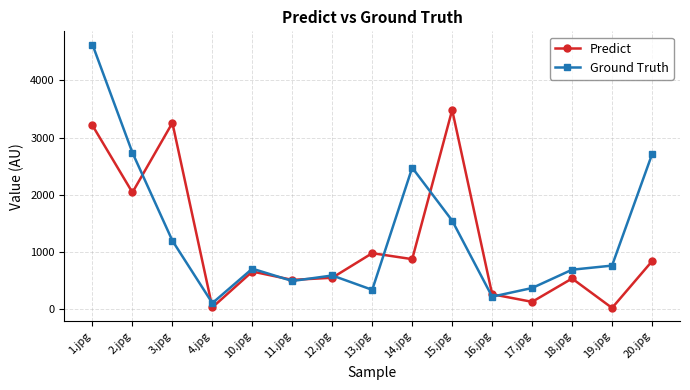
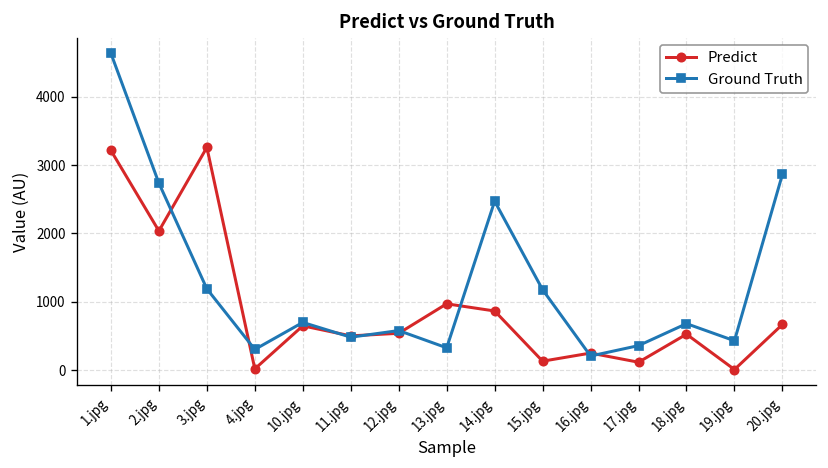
  {
    "Predict": {
      "1.jpg": 3200,
      "2.jpg": 2000,
      "3.jpg": 3300,
      "4.jpg": 0,
      "10.jpg": 600,
      "13.jpg": 1000,
      "14.jpg": 900,
-     "15.jpg": 3500,
+     "15.jpg": 100,
      "17.jpg": 100,
      "18.jpg": 500,
      "19.jpg": 0,
-     "20.jpg": 800
+     "20.jpg": 700
    },
    "Ground Truth": {
      "1.jpg": 4600,
      "2.jpg": 2700,
      "3.jpg": 1200,
-     "4.jpg": 100,
+     "4.jpg": 300,
      "10.jpg": 700,
      "13.jpg": 300,
      "14.jpg": 2500,
-     "15.jpg": 1500,
+     "15.jpg": 1200,
      "17.jpg": 400,
      "18.jpg": 700,
-     "19.jpg": 800,
-     "20.jpg": 2700
+     "19.jpg": 400,
+     "20.jpg": 2900
    }
  }
